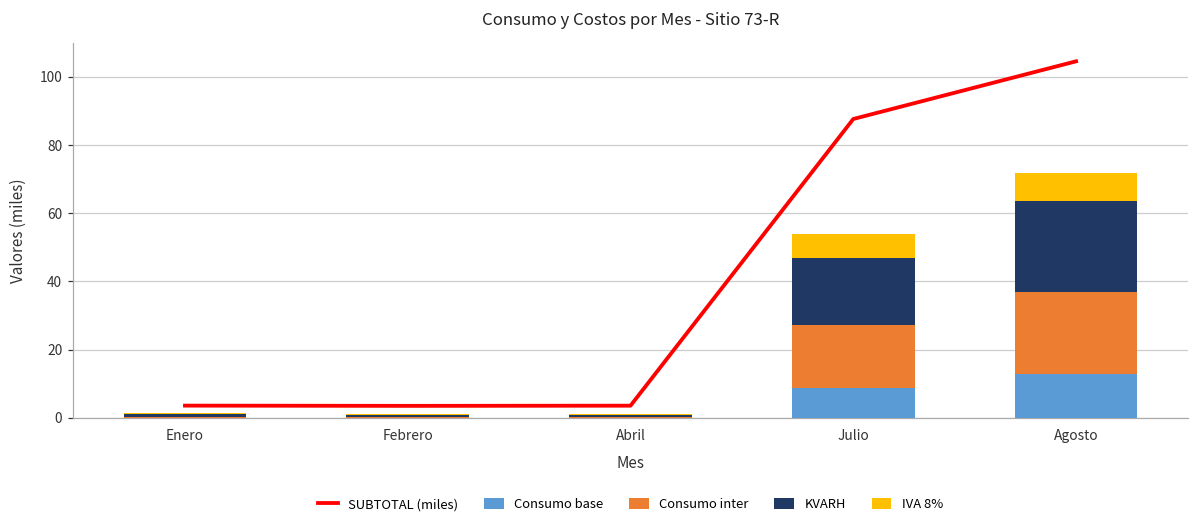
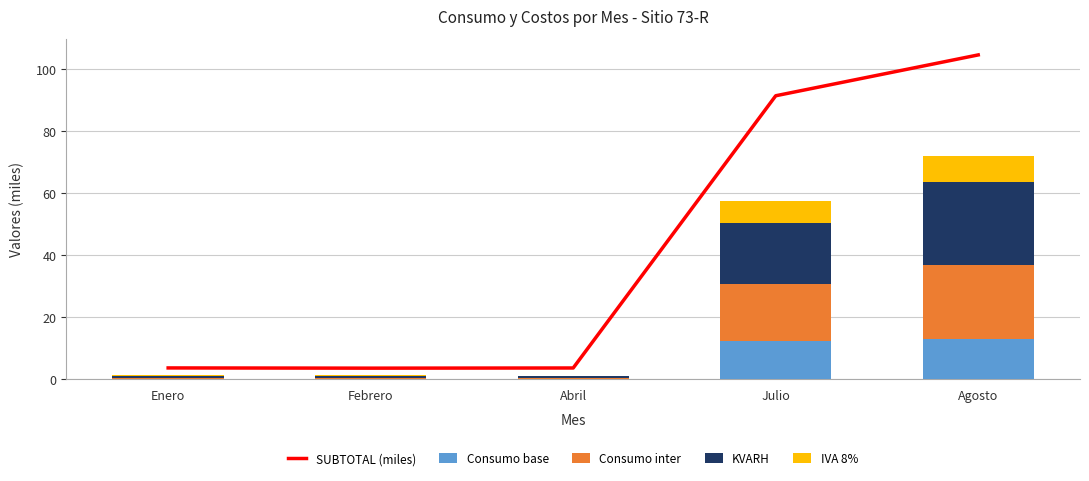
  {
    "SUBTOTAL (miles)": {
      "Enero": 4,
      "Febrero": 4,
      "Abril": 4,
-     "Julio": 88,
+     "Julio": 91,
      "Agosto": 104
    },
    "Consumo base": {
-     "Julio": 9,
+     "Julio": 12,
      "Agosto": 13
    },
    "Consumo inter": {
      "Julio": 18,
      "Agosto": 24
    },
    "KVARH": {
      "Enero": 1,
      "Julio": 20,
      "Agosto": 27
    },
    "IVA 8%": {
      "Julio": 7,
      "Agosto": 8
    }
  }
